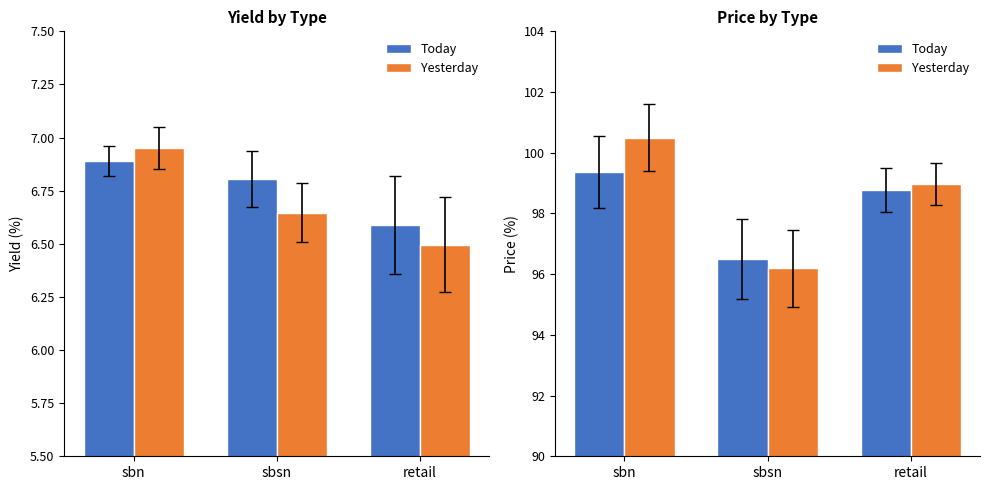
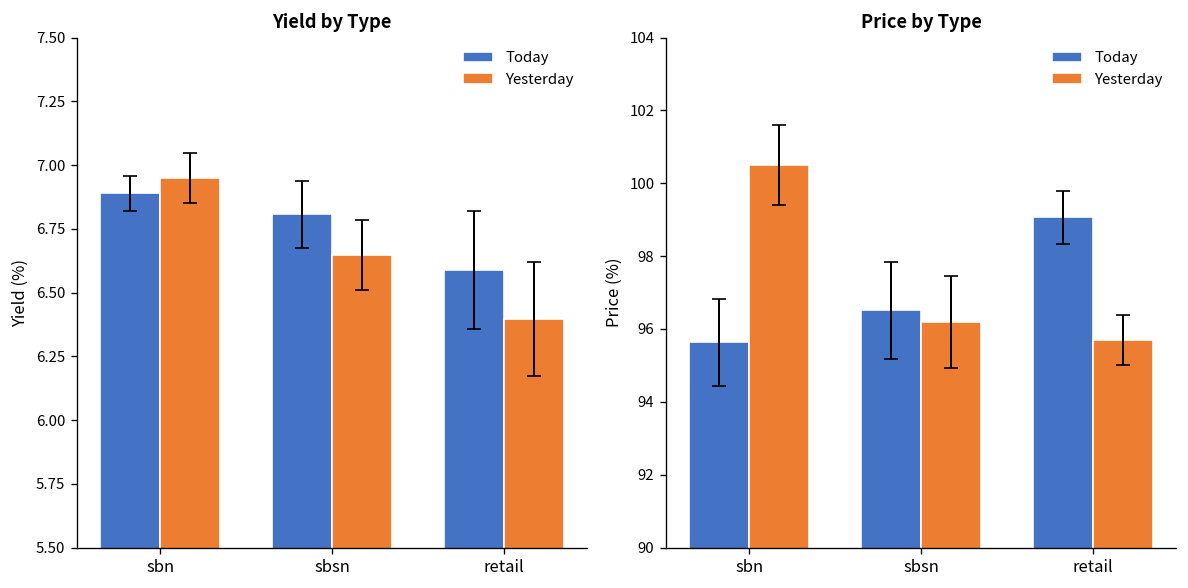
  {
    "Yield by Type": {
      "Today": {
        "sbn": 6.89,
        "sbsn": 6.81,
        "retail": 6.59
      },
      "Yesterday": {
        "sbn": 6.95,
        "sbsn": 6.65,
-       "retail": 6.50
+       "retail": 6.40
      }
    },
    "Price by Type": {
      "Today": {
-       "sbn": 99.4,
+       "sbn": 95.6,
        "sbsn": 96.5,
-       "retail": 98.8
+       "retail": 99.1
      },
      "Yesterday": {
        "sbn": 100.5,
        "sbsn": 96.2,
-       "retail": 99.0
+       "retail": 95.7
      }
    }
  }
